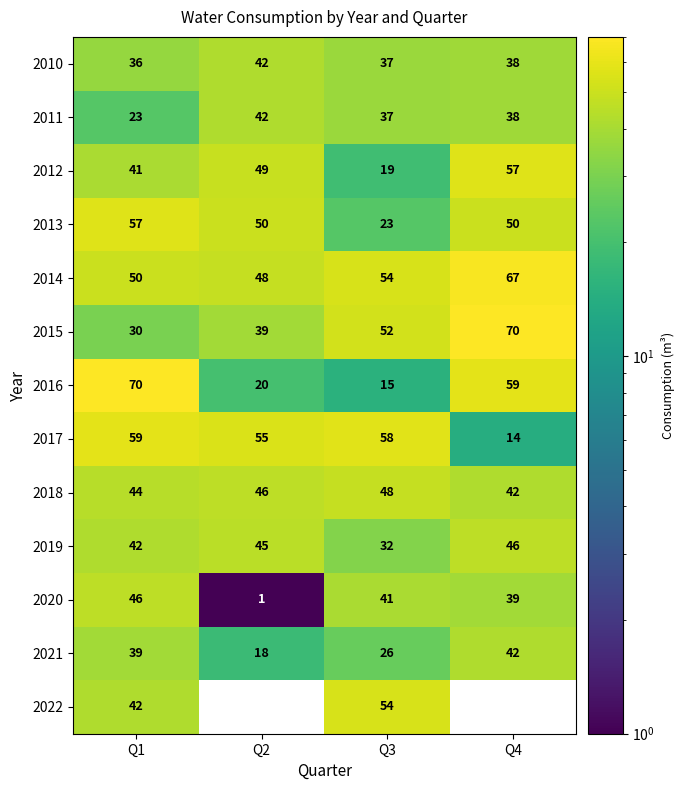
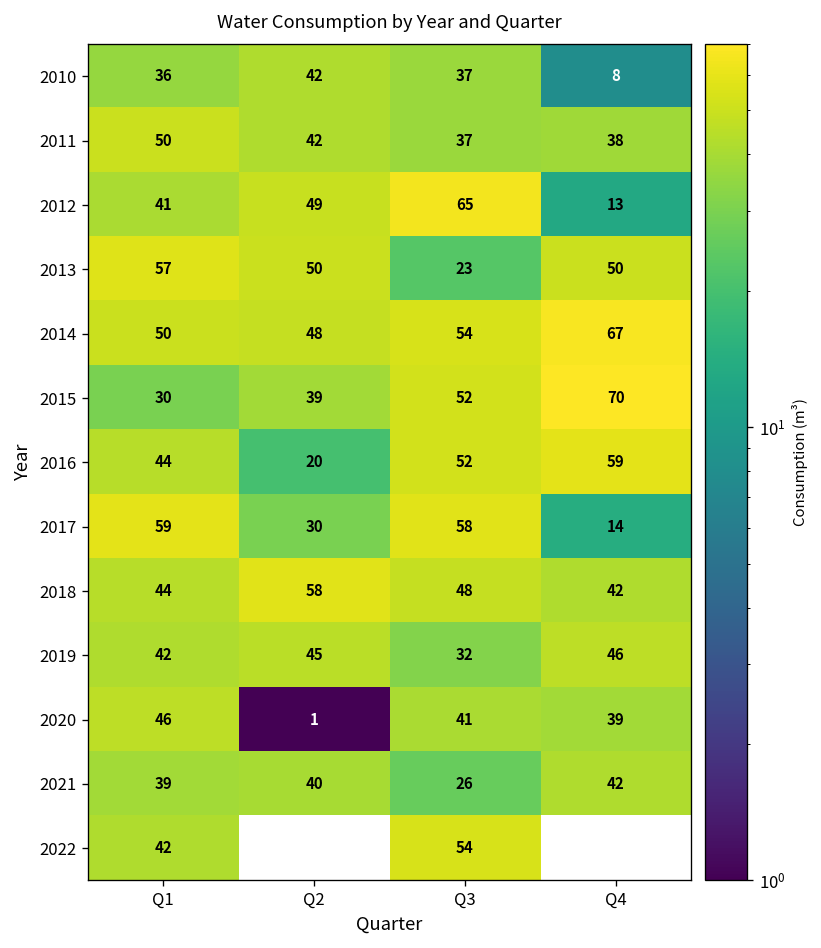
  {
    "2010": {
      "Q1": 36,
      "Q2": 42,
      "Q3": 37,
-     "Q4": 38
+     "Q4": 8
    },
    "2011": {
-     "Q1": 23,
+     "Q1": 50,
      "Q2": 42,
      "Q3": 37,
      "Q4": 38
    },
    "2012": {
      "Q1": 41,
      "Q2": 49,
-     "Q3": 19,
-     "Q4": 57
+     "Q3": 65,
+     "Q4": 13
    },
    "2013": {
      "Q1": 57,
      "Q2": 50,
      "Q3": 23,
      "Q4": 50
    },
    "2014": {
      "Q1": 50,
      "Q2": 48,
      "Q3": 54,
      "Q4": 67
    },
    "2015": {
      "Q1": 30,
      "Q2": 39,
      "Q3": 52,
      "Q4": 70
    },
    "2016": {
-     "Q1": 70,
+     "Q1": 44,
      "Q2": 20,
-     "Q3": 15,
+     "Q3": 52,
      "Q4": 59
    },
    "2017": {
      "Q1": 59,
-     "Q2": 55,
+     "Q2": 30,
      "Q3": 58,
      "Q4": 14
    },
    "2018": {
      "Q1": 44,
-     "Q2": 46,
+     "Q2": 58,
      "Q3": 48,
      "Q4": 42
    },
    "2019": {
      "Q1": 42,
      "Q2": 45,
      "Q3": 32,
      "Q4": 46
    },
    "2020": {
      "Q1": 46,
      "Q2": 1,
      "Q3": 41,
      "Q4": 39
    },
    "2021": {
      "Q1": 39,
-     "Q2": 18,
+     "Q2": 40,
      "Q3": 26,
      "Q4": 42
    },
    "2022": {
      "Q1": 42,
      "Q3": 54
    }
  }
